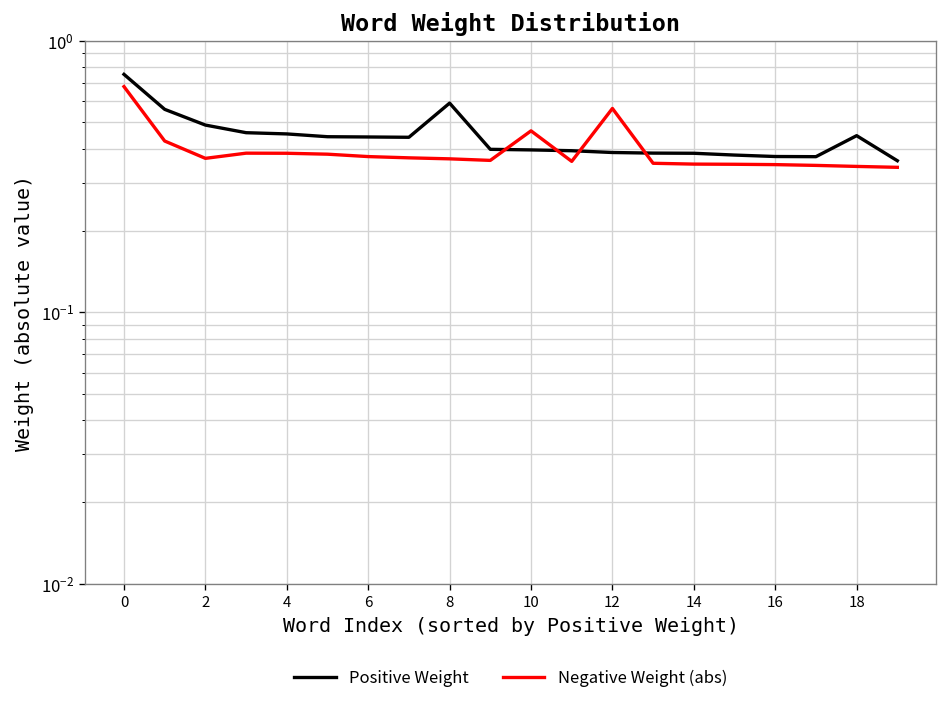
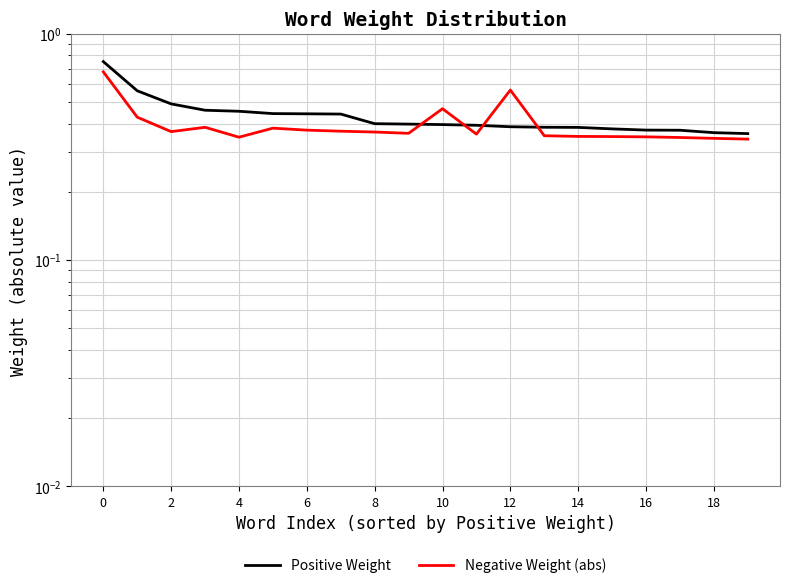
  {
    "Positive Weight": {
      "0": 0.75,
      "2": 0.49,
      "4": 0.45,
      "6": 0.44,
-     "8": 0.59,
+     "8": 0.40,
      "10": 0.40,
      "12": 0.39,
      "14": 0.38,
      "16": 0.37,
-     "18": 0.45
+     "18": 0.36
    },
    "Negative Weight (abs)": {
      "0": 0.68,
      "2": 0.37,
-     "4": 0.38,
+     "4": 0.35,
      "6": 0.37,
      "8": 0.37,
      "10": 0.47,
      "12": 0.56,
      "14": 0.35,
      "16": 0.35,
      "18": 0.34
    }
  }
